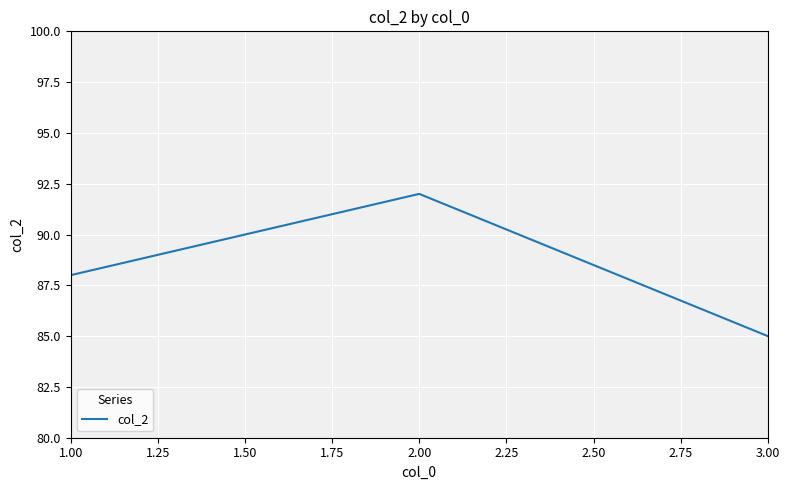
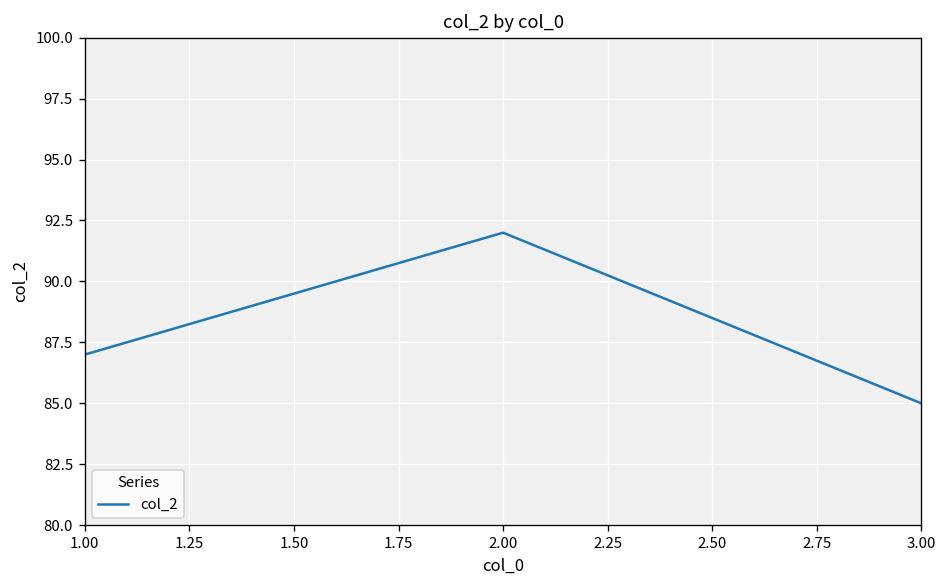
  {
-   "1.00": 88,
+   "1.00": 87,
    "2.00": 92,
    "3.00": 85
  }
